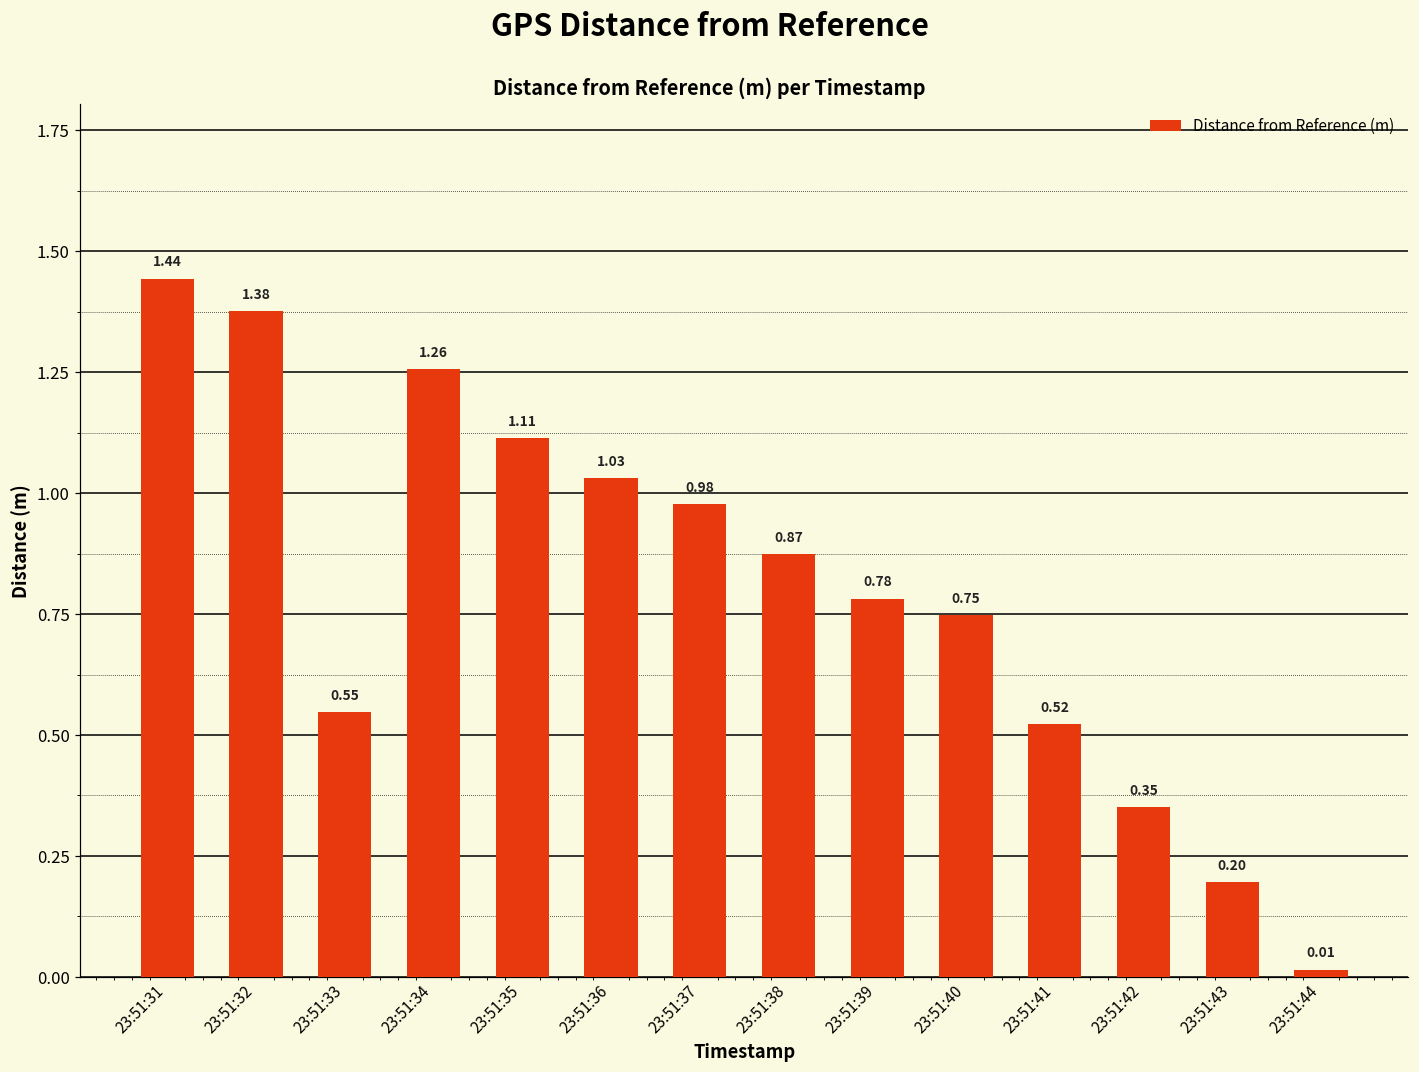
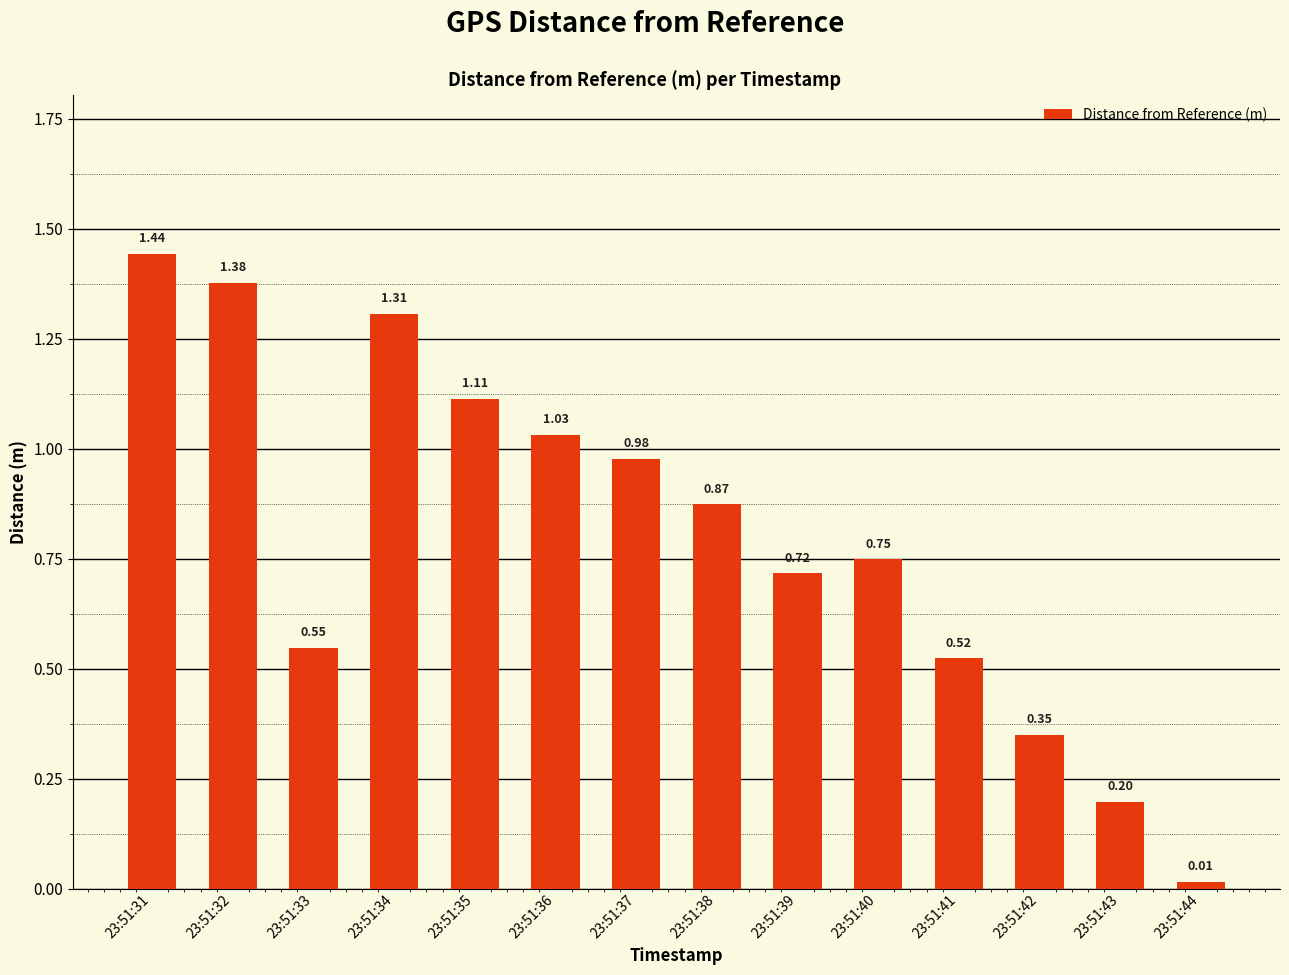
  {
    "23:51:31": 1.44,
    "23:51:32": 1.38,
    "23:51:33": 0.55,
-   "23:51:34": 1.26,
+   "23:51:34": 1.31,
    "23:51:35": 1.11,
    "23:51:36": 1.03,
    "23:51:37": 0.98,
    "23:51:38": 0.87,
-   "23:51:39": 0.78,
+   "23:51:39": 0.72,
    "23:51:40": 0.75,
    "23:51:41": 0.52,
    "23:51:42": 0.35,
    "23:51:43": 0.20,
    "23:51:44": 0.01
  }
